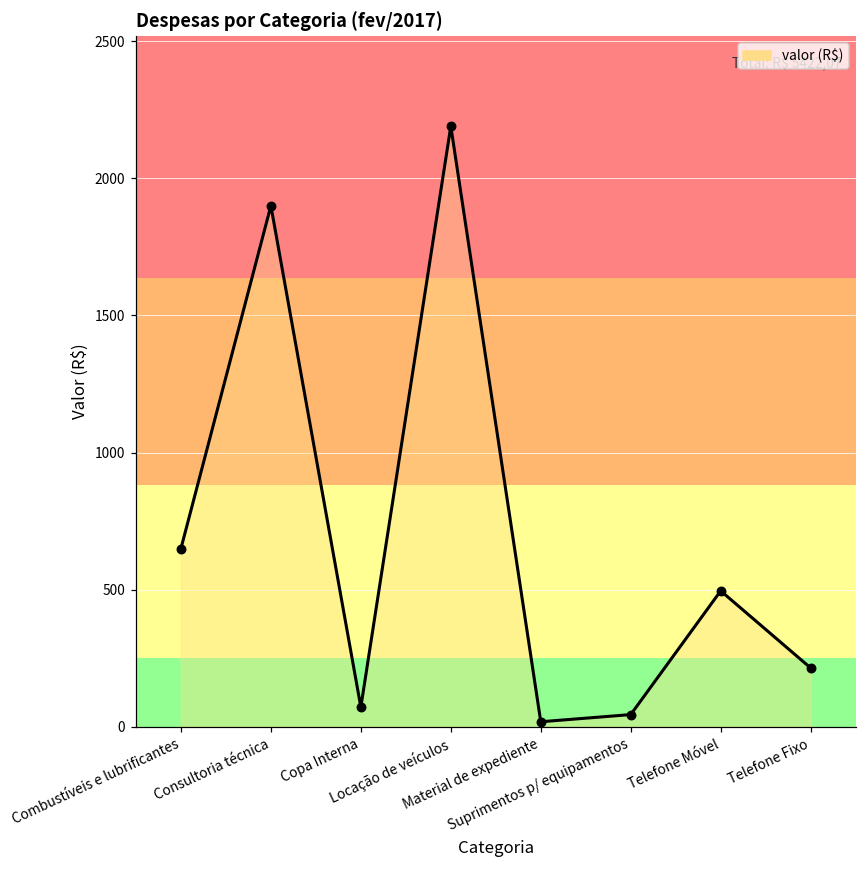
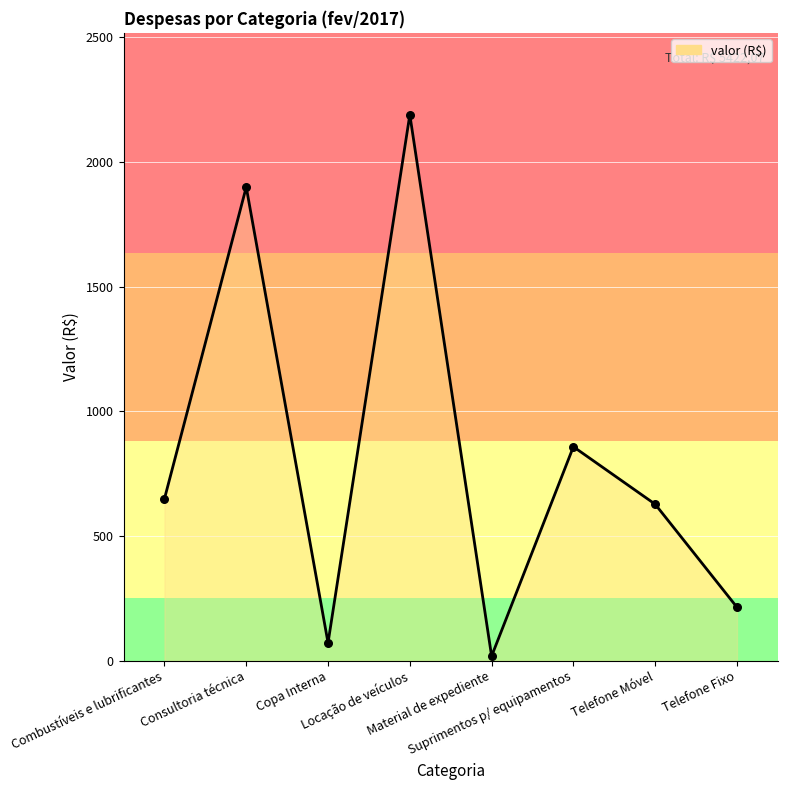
  {
    "Combustíveis e lubrificantes": 650,
    "Consultoria técnica": 1900,
    "Copa Interna": 70,
    "Locação de veículos": 2190,
    "Material de expediente": 20,
-   "Suprimentos p/ equipamentos": 40,
-   "Telefone Móvel": 500,
+   "Suprimentos p/ equipamentos": 860,
+   "Telefone Móvel": 630,
    "Telefone Fixo": 210
  }
